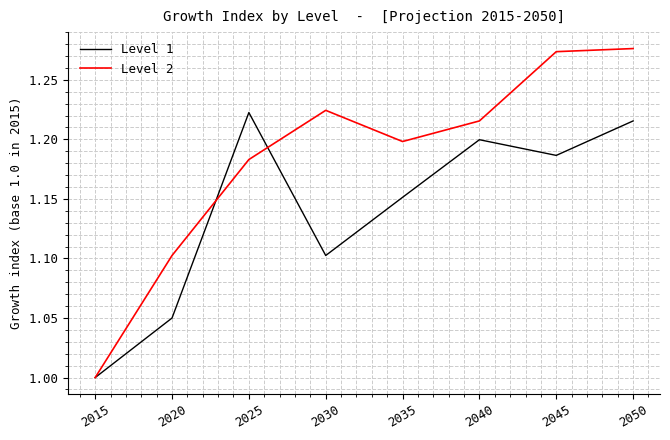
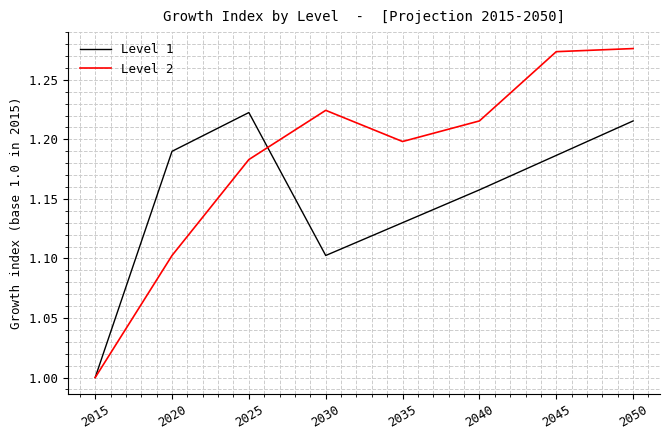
  {
    "Level 1": {
-     "2020": 1.05,
+     "2020": 1.19,
      "2025": 1.223,
      "2030": 1.103,
-     "2035": 1.151,
-     "2040": 1.200,
+     "2035": 1.130,
+     "2040": 1.158,
      "2045": 1.187,
      "2050": 1.216
    },
    "Level 2": {
      "2020": 1.103,
      "2025": 1.183,
      "2030": 1.224,
      "2035": 1.198,
      "2040": 1.216,
      "2045": 1.274,
      "2050": 1.276
    }
  }
